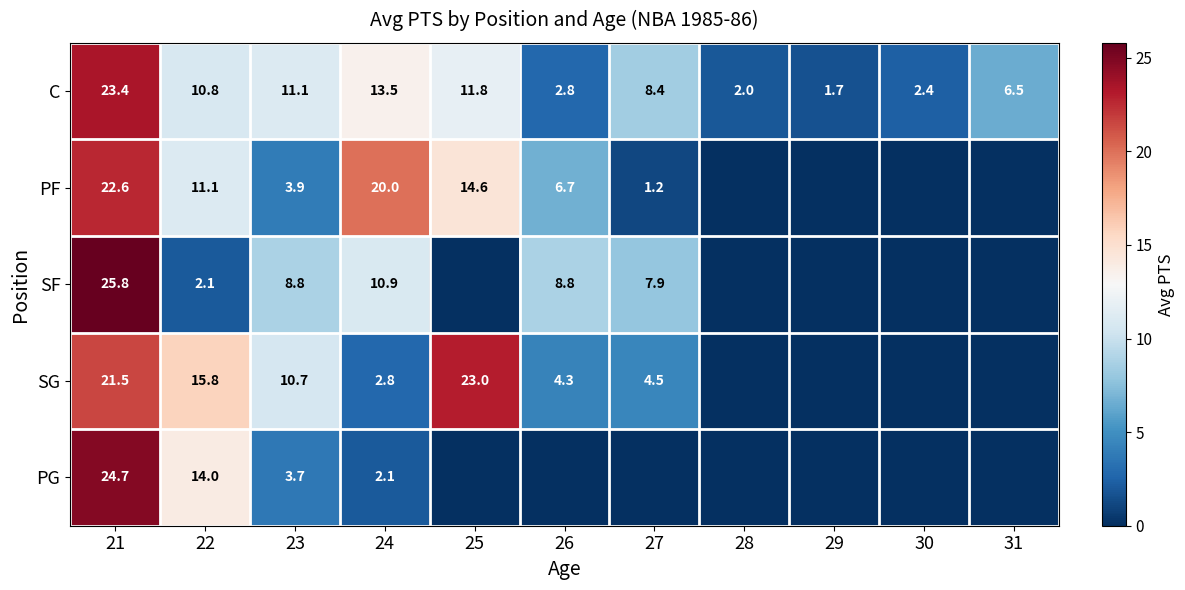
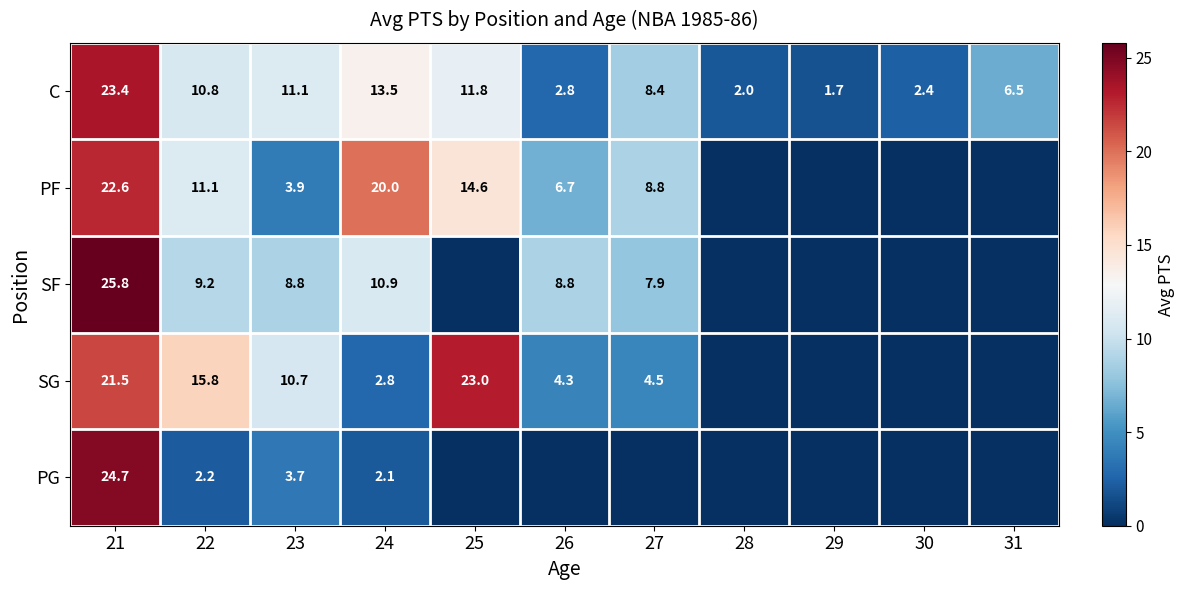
  {
    "C": {
      "21": 23.4,
      "22": 10.8,
      "23": 11.1,
      "24": 13.5,
      "25": 11.8,
      "26": 2.8,
      "27": 8.4,
      "28": 2.0,
      "29": 1.7,
      "30": 2.4,
      "31": 6.5
    },
    "PF": {
      "21": 22.6,
      "22": 11.1,
      "23": 3.9,
      "24": 20.0,
      "25": 14.6,
      "26": 6.7,
-     "27": 1.2
+     "27": 8.8
    },
    "SF": {
      "21": 25.8,
-     "22": 2.1,
+     "22": 9.2,
      "23": 8.8,
      "24": 10.9,
      "26": 8.8,
      "27": 7.9
    },
    "SG": {
      "21": 21.5,
      "22": 15.8,
      "23": 10.7,
      "24": 2.8,
      "25": 23.0,
      "26": 4.3,
      "27": 4.5
    },
    "PG": {
      "21": 24.7,
-     "22": 14.0,
+     "22": 2.2,
      "23": 3.7,
      "24": 2.1
    }
  }
